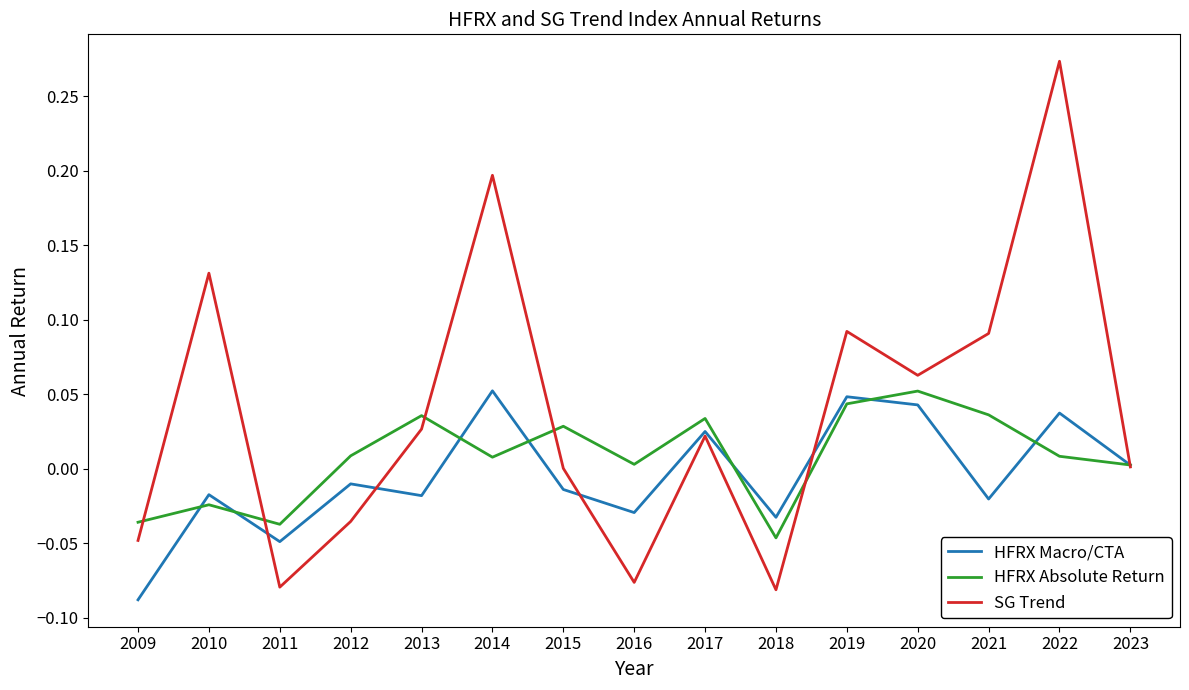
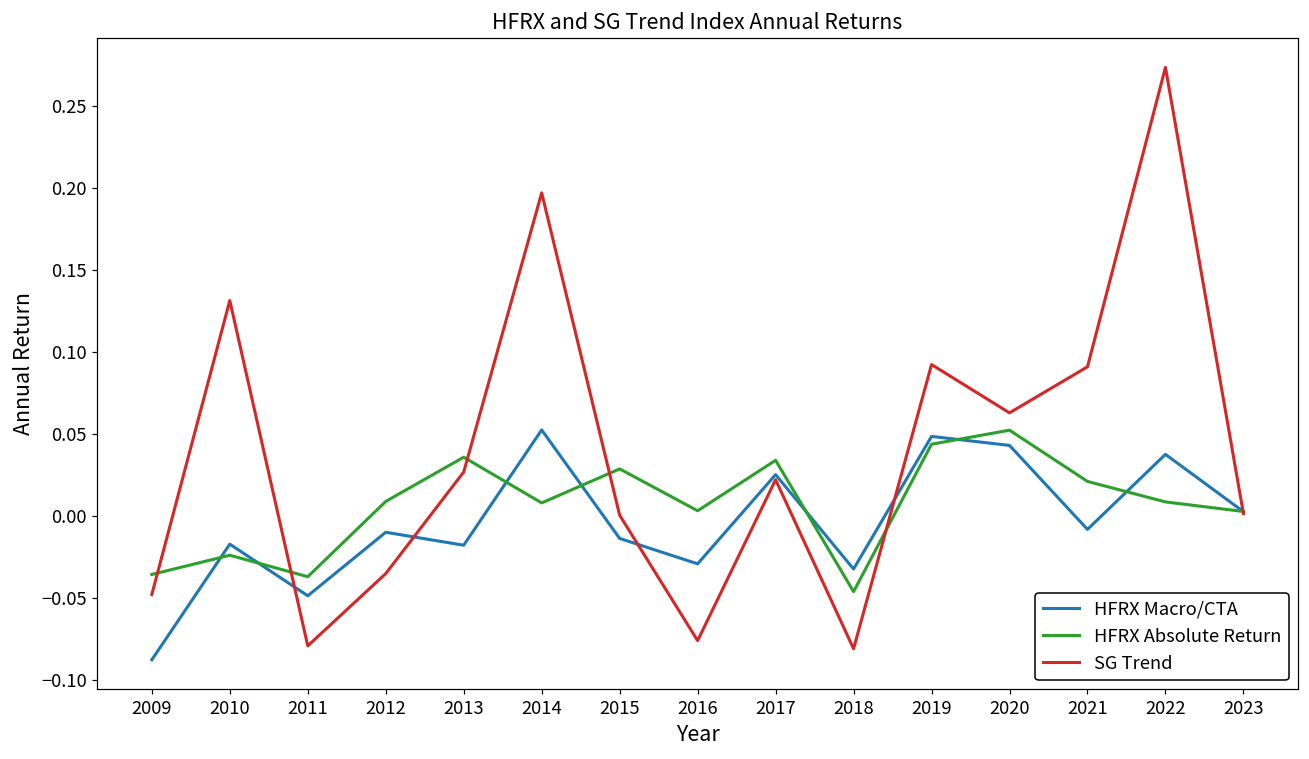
  {
    "HFRX Macro/CTA": {
      "2009": -0.088,
      "2010": -0.017,
      "2011": -0.049,
      "2012": -0.010,
      "2013": -0.018,
      "2014": 0.052,
      "2015": -0.014,
      "2016": -0.029,
      "2017": 0.025,
      "2018": -0.032,
      "2019": 0.048,
      "2020": 0.043,
-     "2021": -0.020,
+     "2021": -0.008,
      "2022": 0.037
    },
    "HFRX Absolute Return": {
      "2009": -0.036,
      "2010": -0.024,
      "2011": -0.037,
      "2012": 0.009,
      "2013": 0.036,
      "2014": 0.008,
      "2015": 0.029,
      "2016": 0.003,
      "2017": 0.034,
      "2018": -0.046,
      "2019": 0.044,
      "2020": 0.052,
-     "2021": 0.036,
+     "2021": 0.021,
      "2022": 0.008
    },
    "SG Trend": {
      "2009": -0.048,
      "2010": 0.131,
      "2011": -0.079,
      "2012": -0.035,
      "2013": 0.027,
      "2014": 0.197,
      "2015": 0.000,
      "2016": -0.076,
      "2017": 0.022,
      "2018": -0.081,
      "2019": 0.092,
      "2020": 0.063,
      "2021": 0.091,
      "2022": 0.273
    }
  }
